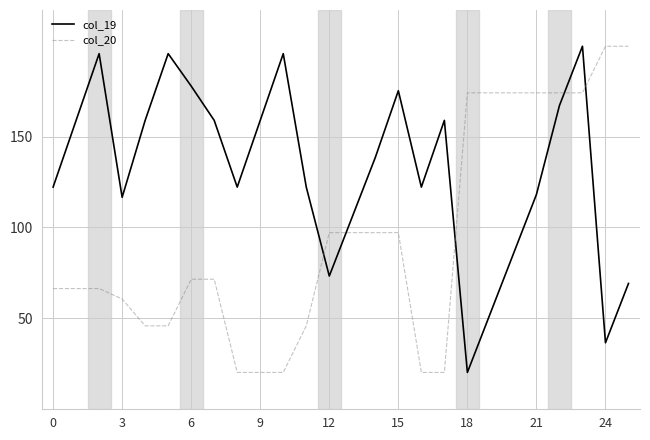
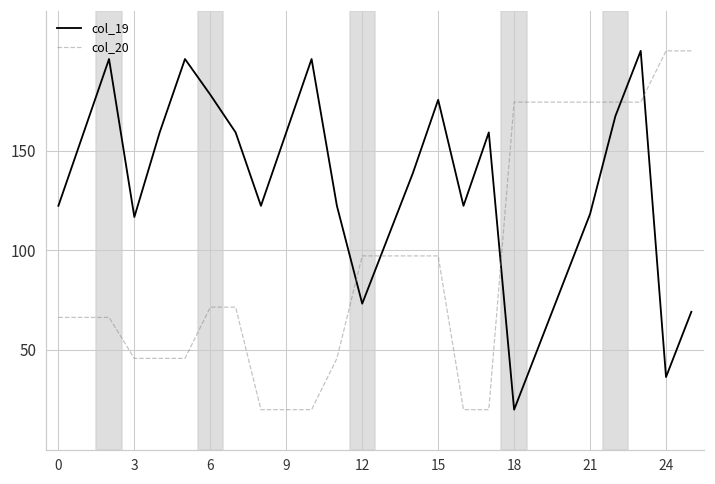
  {
    "col_19": {
      "0": 122,
      "3": 117,
      "6": 178,
      "9": 159,
      "12": 73,
      "15": 175,
      "18": 20,
      "21": 118,
      "24": 36
    },
    "col_20": {
      "0": 66,
-     "3": 61,
+     "3": 46,
      "6": 71,
      "9": 20,
      "12": 97,
      "15": 97,
      "18": 174,
      "21": 174,
      "24": 200
    }
  }
